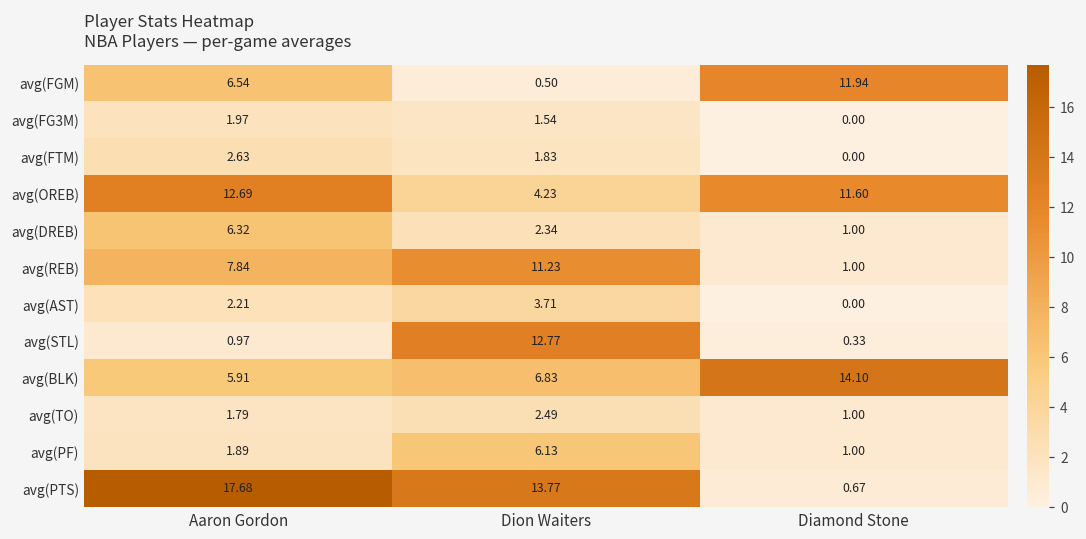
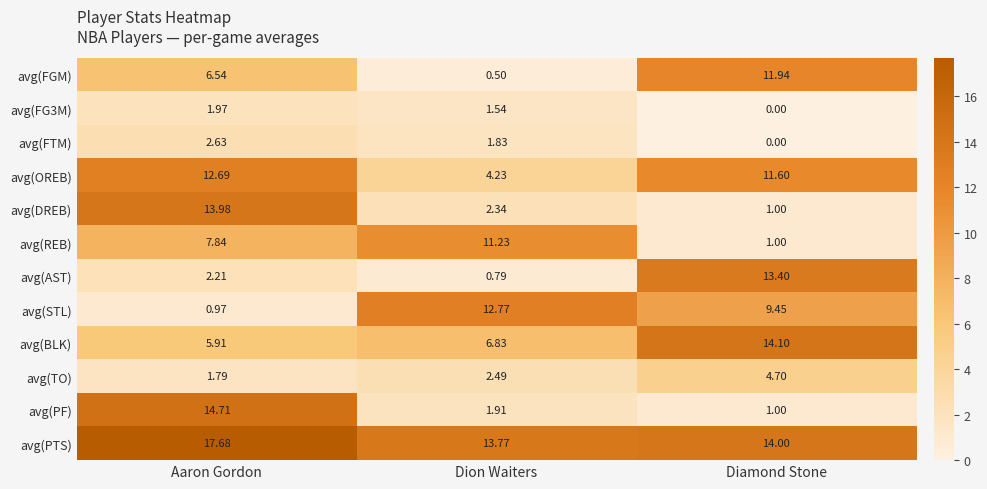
  {
    "avg(FGM)": {
      "Aaron Gordon": 6.54,
      "Dion Waiters": 0.50,
      "Diamond Stone": 11.94
    },
    "avg(FG3M)": {
      "Aaron Gordon": 1.97,
      "Dion Waiters": 1.54,
      "Diamond Stone": 0.00
    },
    "avg(FTM)": {
      "Aaron Gordon": 2.63,
      "Dion Waiters": 1.83,
      "Diamond Stone": 0.00
    },
    "avg(OREB)": {
      "Aaron Gordon": 12.69,
      "Dion Waiters": 4.23,
      "Diamond Stone": 11.60
    },
    "avg(DREB)": {
-     "Aaron Gordon": 6.32,
+     "Aaron Gordon": 13.98,
      "Dion Waiters": 2.34,
      "Diamond Stone": 1.00
    },
    "avg(REB)": {
      "Aaron Gordon": 7.84,
      "Dion Waiters": 11.23,
      "Diamond Stone": 1.00
    },
    "avg(AST)": {
      "Aaron Gordon": 2.21,
-     "Dion Waiters": 3.71,
-     "Diamond Stone": 0.00
+     "Dion Waiters": 0.79,
+     "Diamond Stone": 13.40
    },
    "avg(STL)": {
      "Aaron Gordon": 0.97,
      "Dion Waiters": 12.77,
-     "Diamond Stone": 0.33
+     "Diamond Stone": 9.45
    },
    "avg(BLK)": {
      "Aaron Gordon": 5.91,
      "Dion Waiters": 6.83,
      "Diamond Stone": 14.10
    },
    "avg(TO)": {
      "Aaron Gordon": 1.79,
      "Dion Waiters": 2.49,
-     "Diamond Stone": 1.00
+     "Diamond Stone": 4.70
    },
    "avg(PF)": {
-     "Aaron Gordon": 1.89,
-     "Dion Waiters": 6.13,
+     "Aaron Gordon": 14.71,
+     "Dion Waiters": 1.91,
      "Diamond Stone": 1.00
    },
    "avg(PTS)": {
      "Aaron Gordon": 17.68,
      "Dion Waiters": 13.77,
-     "Diamond Stone": 0.67
+     "Diamond Stone": 14.00
    }
  }
